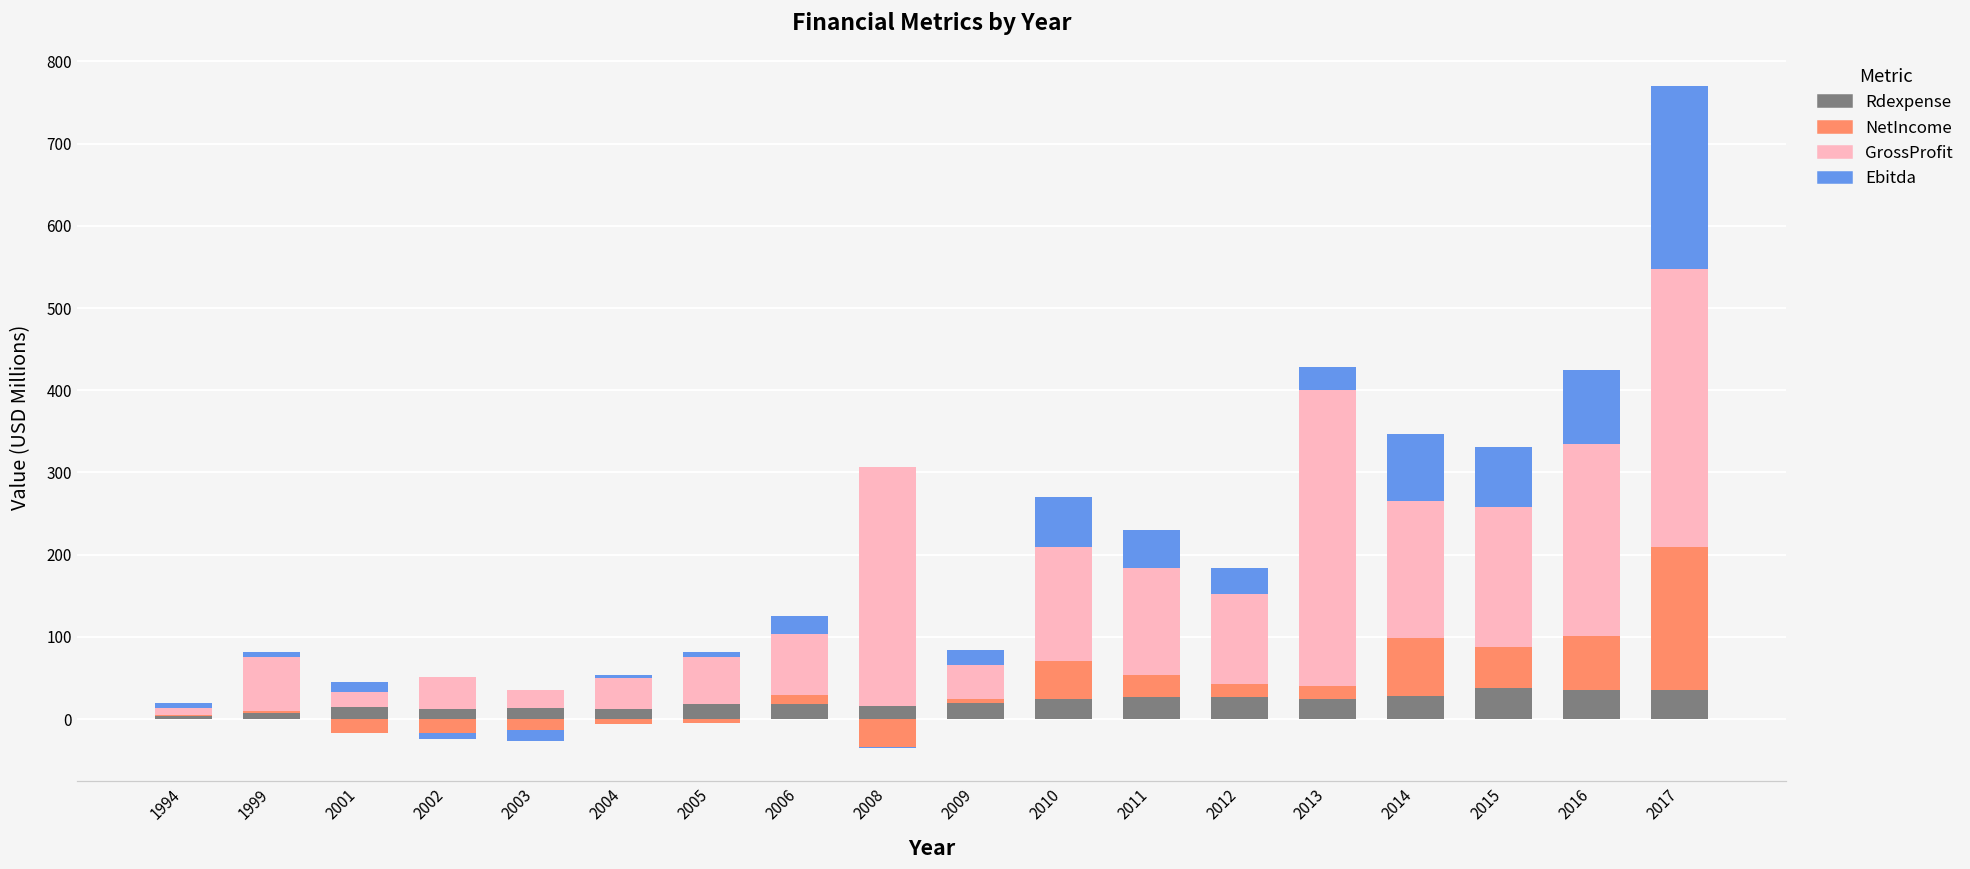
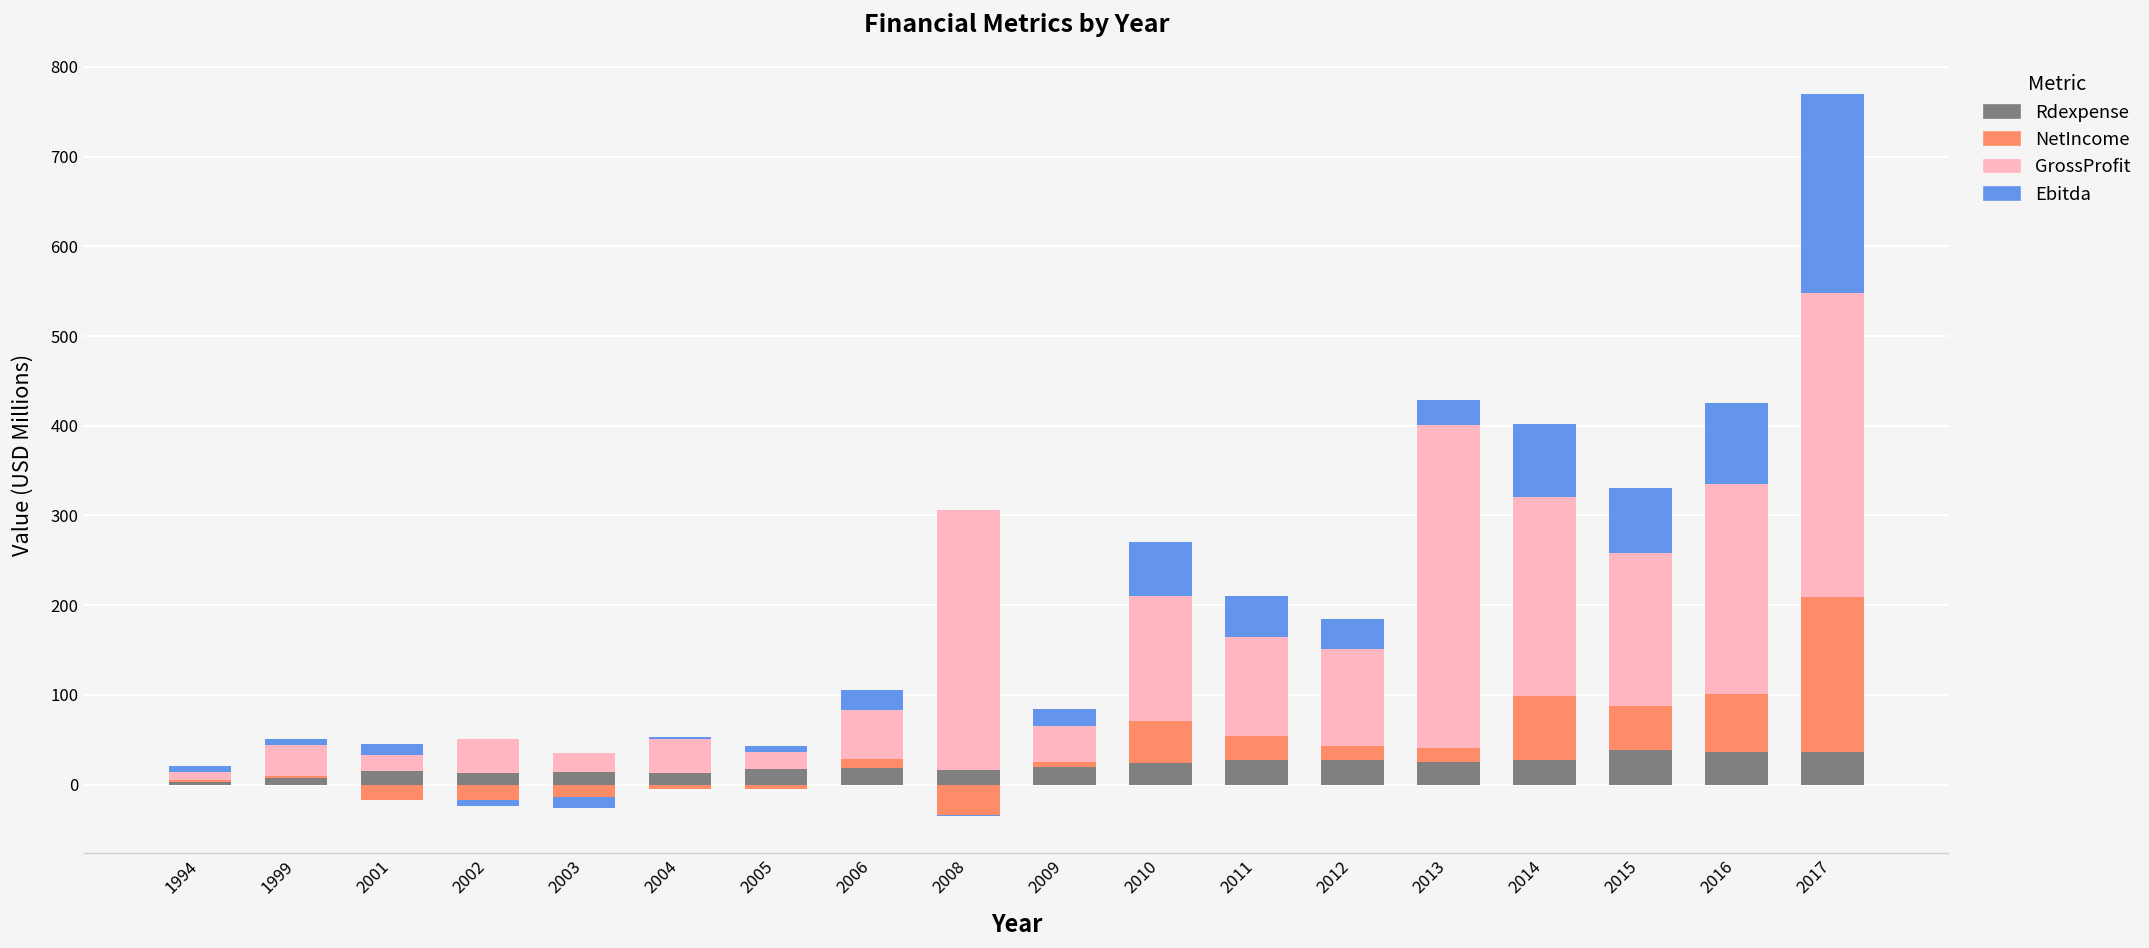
  {
    "GrossProfit": {
      "1994": 10,
-     "1999": 70,
+     "1999": 30,
      "2001": 20,
      "2002": 40,
      "2003": 20,
      "2004": 40,
-     "2005": 60,
-     "2006": 70,
+     "2005": 20,
+     "2006": 50,
      "2008": 290,
      "2009": 40,
      "2010": 140,
-     "2011": 130,
+     "2011": 110,
      "2012": 110,
      "2013": 360,
-     "2014": 170,
+     "2014": 220,
      "2015": 170,
      "2016": 230,
      "2017": 340
    }
  }
